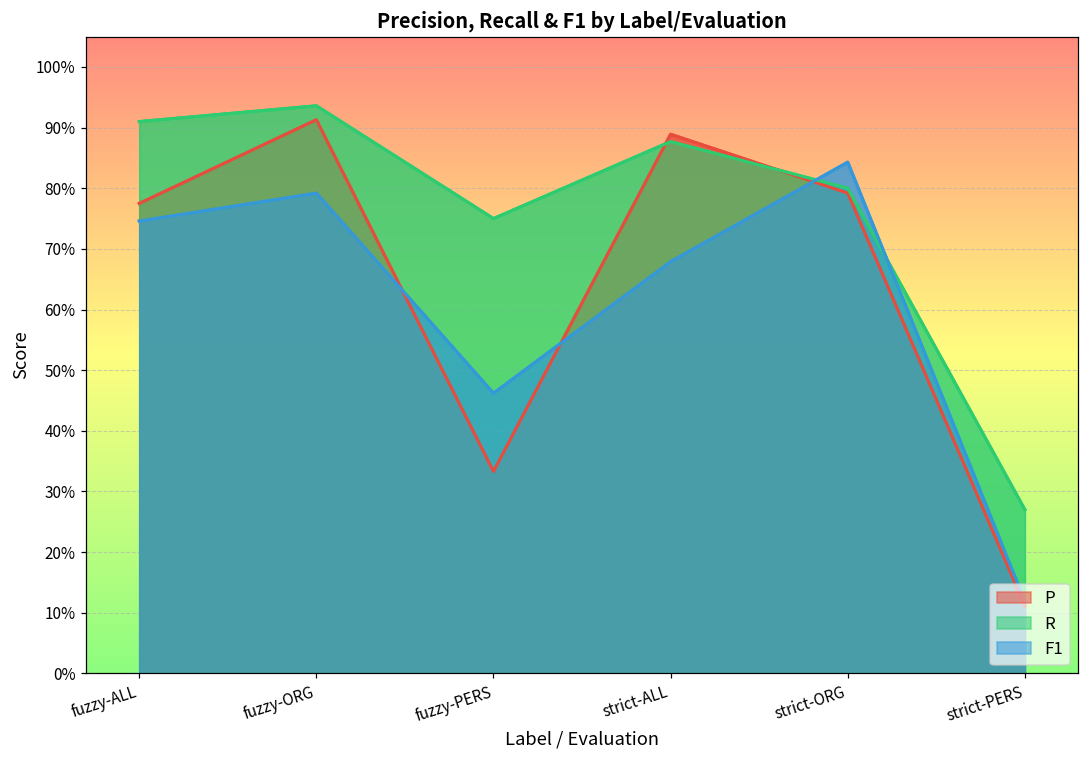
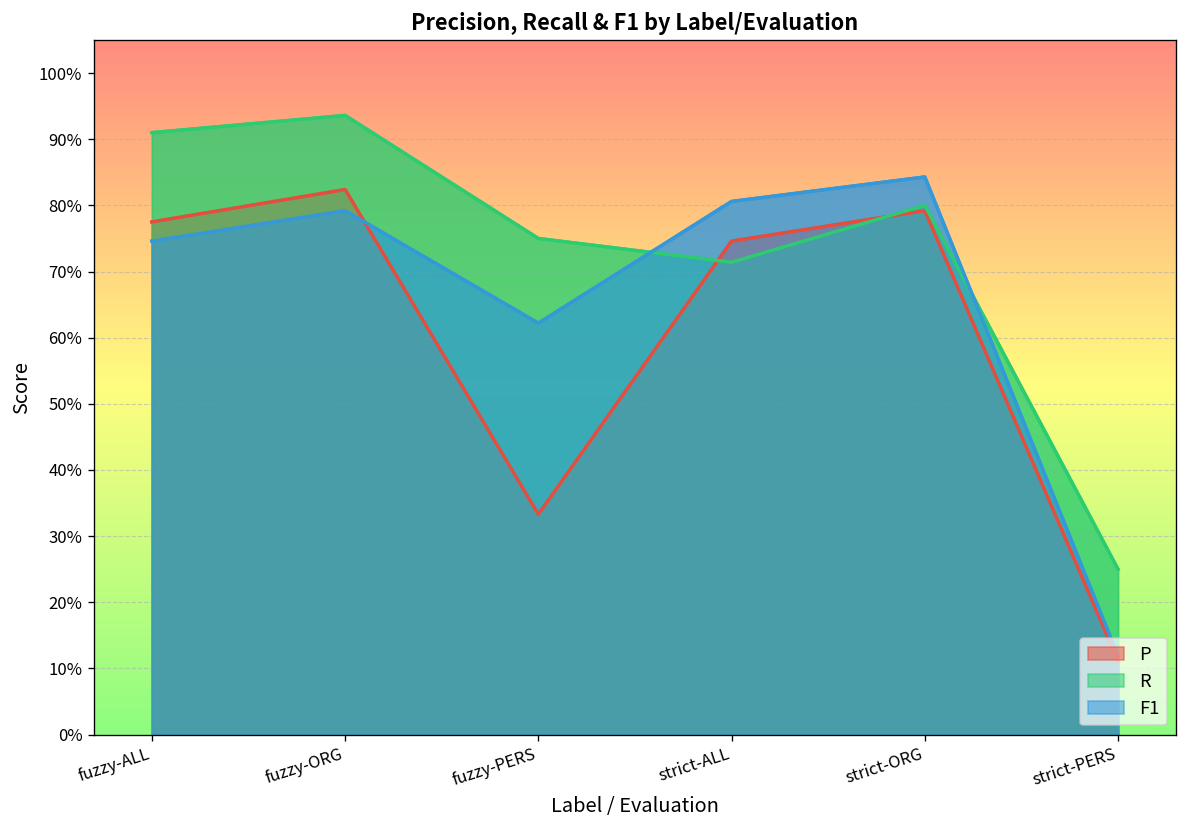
  {
    "P": {
      "fuzzy-ALL": "78%",
-     "fuzzy-ORG": "91%",
+     "fuzzy-ORG": "82%",
      "fuzzy-PERS": "33%",
-     "strict-ALL": "89%",
+     "strict-ALL": "75%",
      "strict-ORG": "79%"
    },
    "R": {
      "fuzzy-ALL": "91%",
      "fuzzy-ORG": "94%",
      "fuzzy-PERS": "75%",
-     "strict-ALL": "88%",
+     "strict-ALL": "71%",
      "strict-ORG": "80%",
-     "strict-PERS": "27%"
+     "strict-PERS": "25%"
    },
    "F1": {
      "fuzzy-ALL": "75%",
      "fuzzy-ORG": "79%",
-     "fuzzy-PERS": "46%",
-     "strict-ALL": "68%",
+     "fuzzy-PERS": "62%",
+     "strict-ALL": "81%",
      "strict-ORG": "84%"
    }
  }
